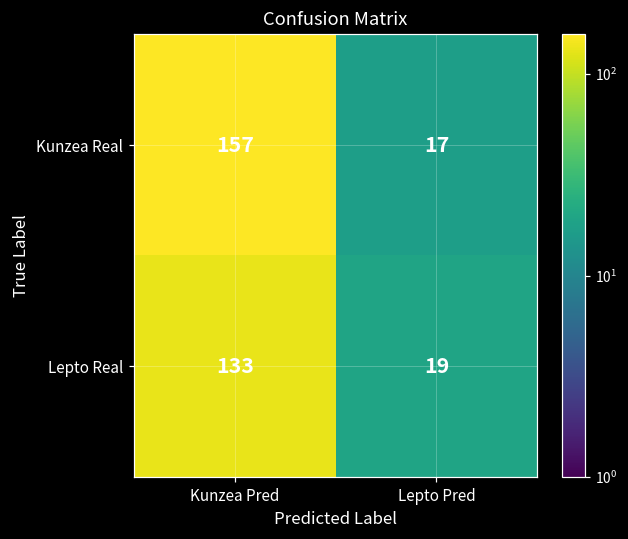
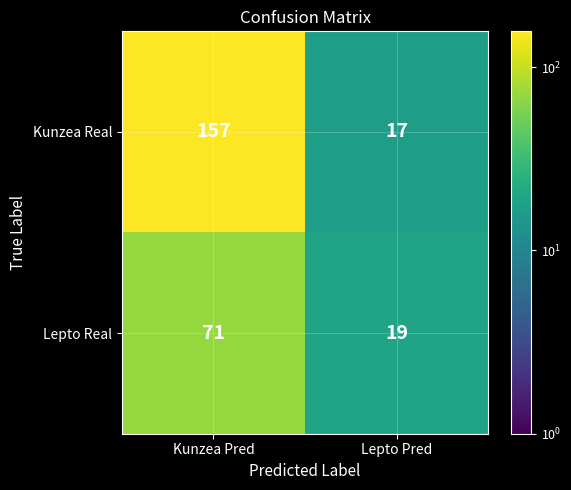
  {
    "Kunzea Real": {
      "Kunzea Pred": 157,
      "Lepto Pred": 17
    },
    "Lepto Real": {
-     "Kunzea Pred": 133,
+     "Kunzea Pred": 71,
      "Lepto Pred": 19
    }
  }
